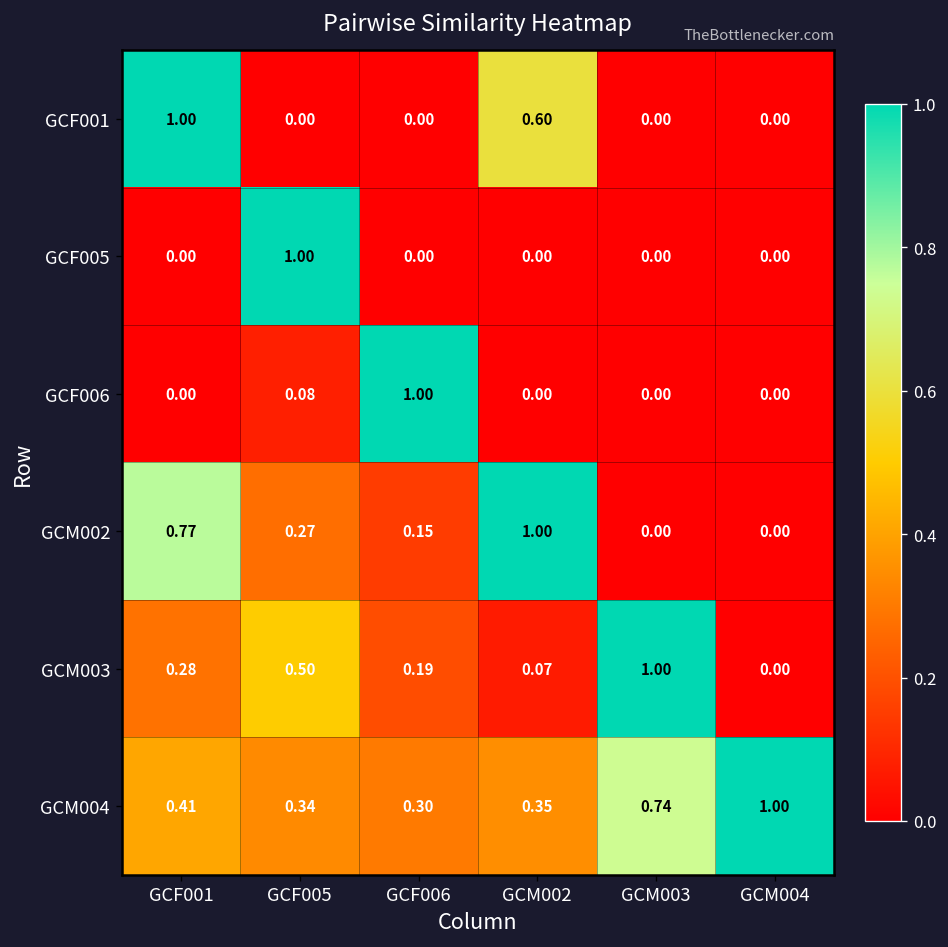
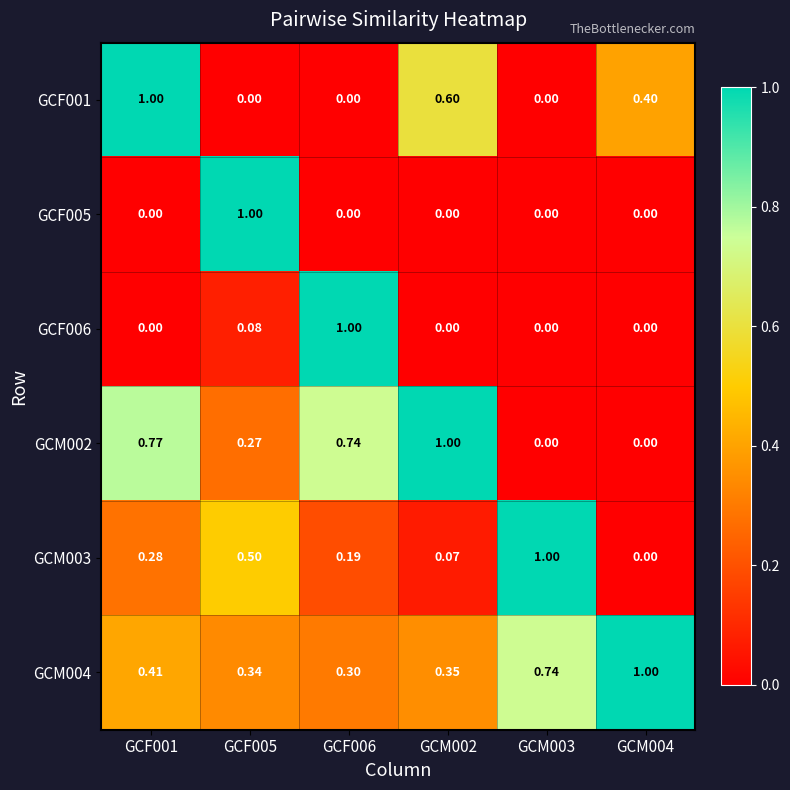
  {
    "GCF001": {
      "GCF001": 1.00,
      "GCF005": 0.00,
      "GCF006": 0.00,
      "GCM002": 0.60,
      "GCM003": 0.00,
-     "GCM004": 0.00
+     "GCM004": 0.40
    },
    "GCF005": {
      "GCF001": 0.00,
      "GCF005": 1.00,
      "GCF006": 0.00,
      "GCM002": 0.00,
      "GCM003": 0.00,
      "GCM004": 0.00
    },
    "GCF006": {
      "GCF001": 0.00,
      "GCF005": 0.08,
      "GCF006": 1.00,
      "GCM002": 0.00,
      "GCM003": 0.00,
      "GCM004": 0.00
    },
    "GCM002": {
      "GCF001": 0.77,
      "GCF005": 0.27,
-     "GCF006": 0.15,
+     "GCF006": 0.74,
      "GCM002": 1.00,
      "GCM003": 0.00,
      "GCM004": 0.00
    },
    "GCM003": {
      "GCF001": 0.28,
      "GCF005": 0.50,
      "GCF006": 0.19,
      "GCM002": 0.07,
      "GCM003": 1.00,
      "GCM004": 0.00
    },
    "GCM004": {
      "GCF001": 0.41,
      "GCF005": 0.34,
      "GCF006": 0.30,
      "GCM002": 0.35,
      "GCM003": 0.74,
      "GCM004": 1.00
    }
  }
